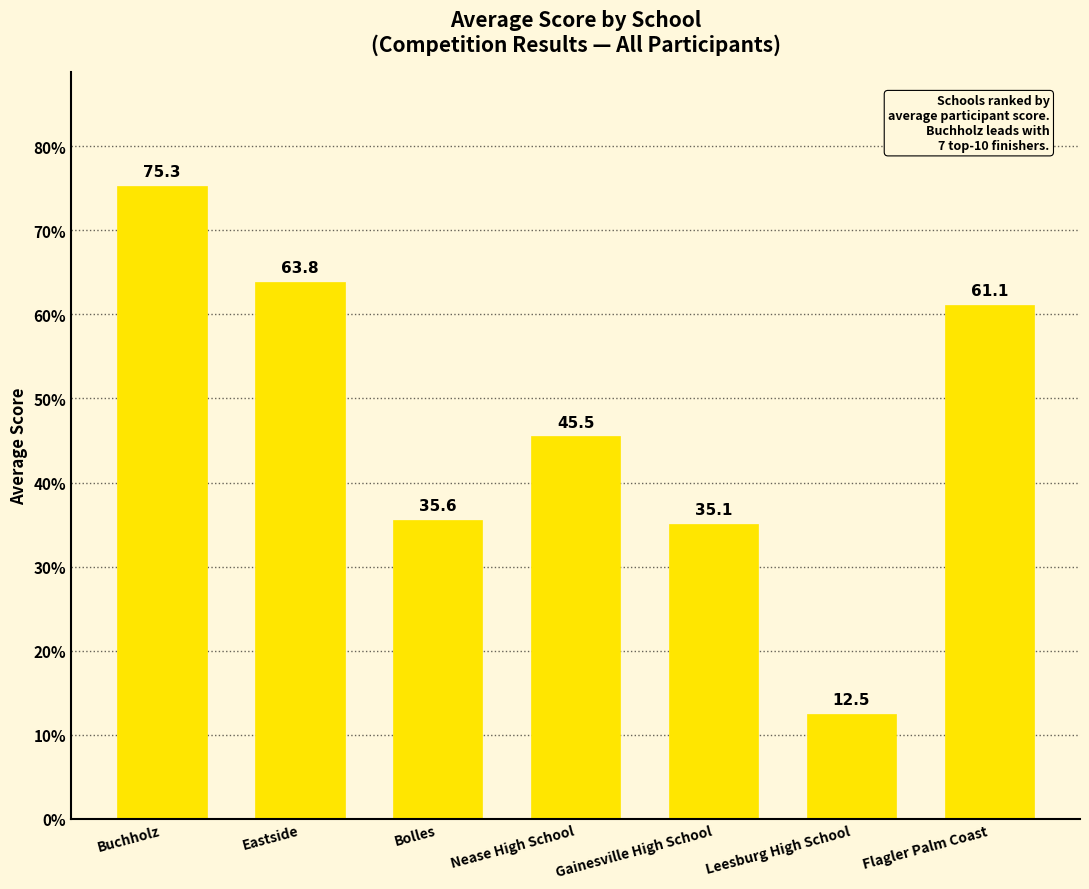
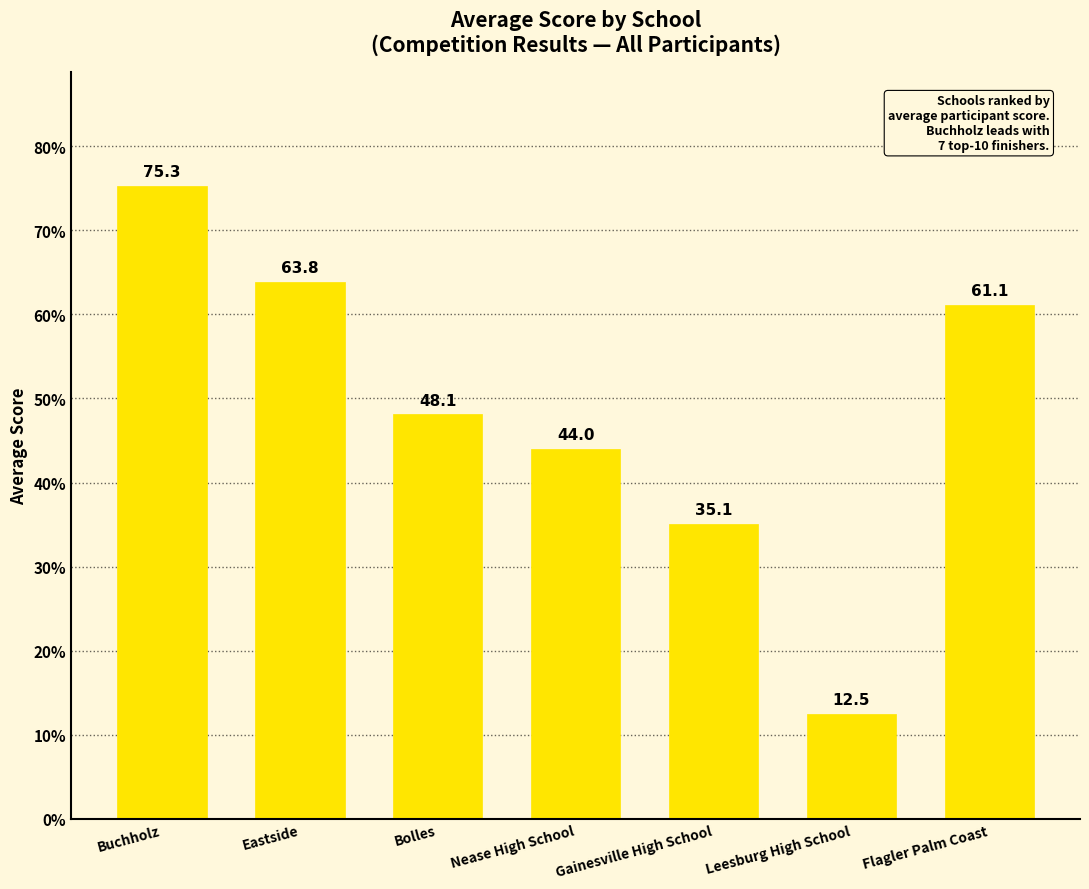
  {
    "Buchholz": 75.3,
    "Eastside": 63.8,
-   "Bolles": 35.6,
-   "Nease High School": 45.5,
+   "Bolles": 48.1,
+   "Nease High School": 44.0,
    "Gainesville High School": 35.1,
    "Leesburg High School": 12.5,
    "Flagler Palm Coast": 61.1
  }
